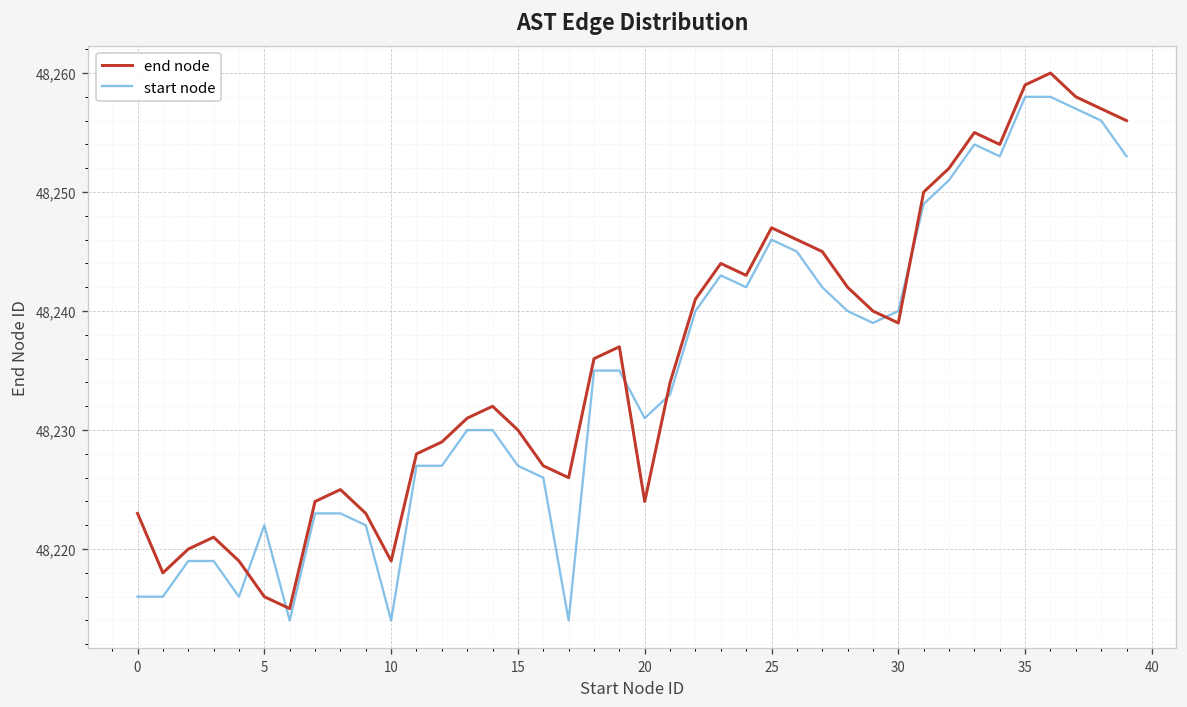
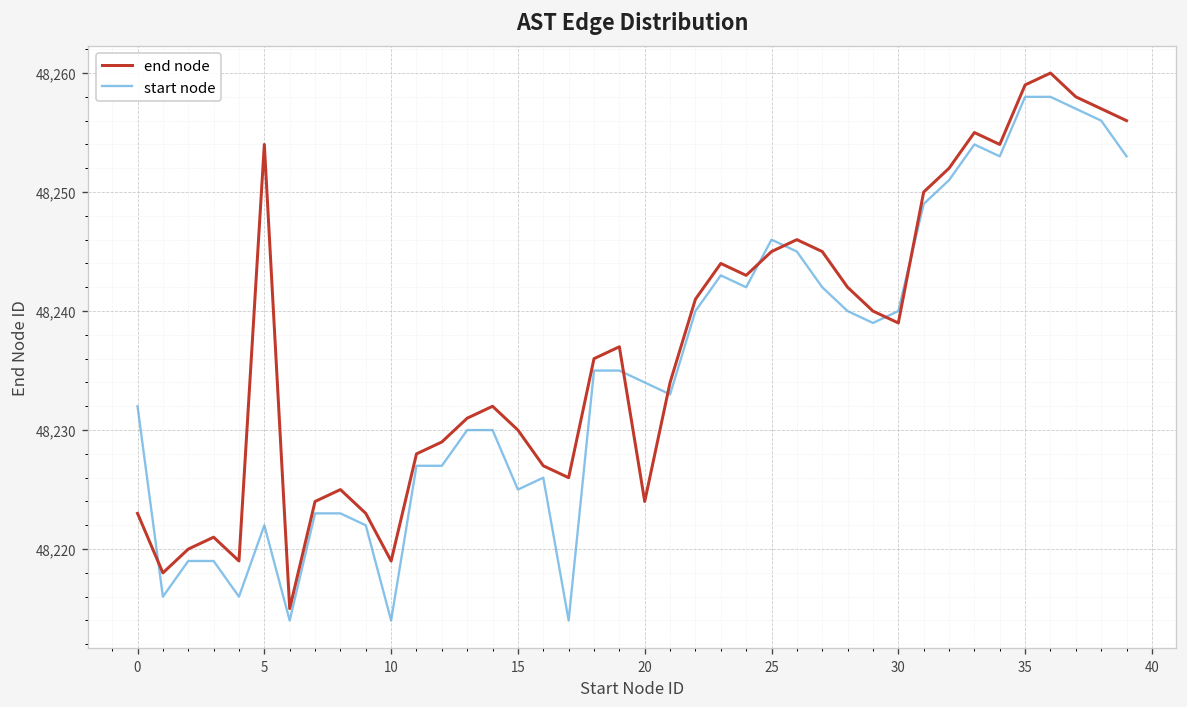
  {
    "end node": {
      "0": "48,223",
-     "5": "48,216",
+     "5": "48,254",
      "10": "48,219",
      "15": "48,230",
      "20": "48,224",
-     "25": "48,247",
+     "25": "48,245",
      "30": "48,239",
      "35": "48,259"
    },
    "start node": {
-     "0": "48,216",
+     "0": "48,232",
      "5": "48,222",
      "10": "48,214",
-     "15": "48,227",
-     "20": "48,231",
+     "15": "48,225",
+     "20": "48,234",
      "25": "48,246",
      "30": "48,240",
      "35": "48,258"
    }
  }
